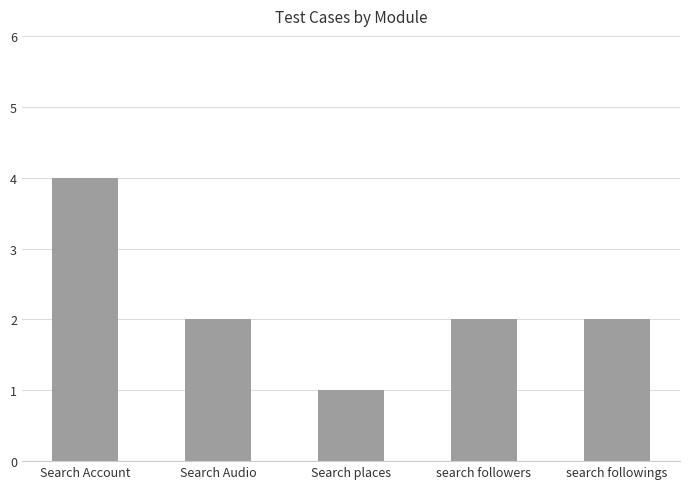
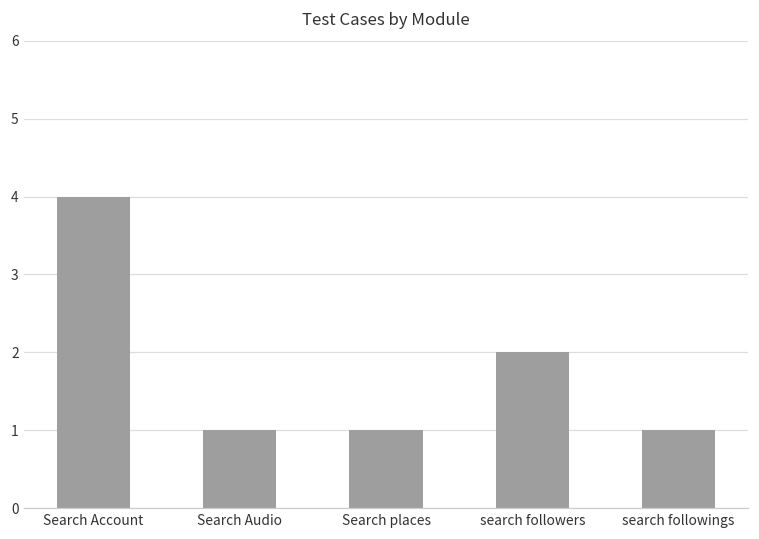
  {
    "Search Account": 4,
-   "Search Audio": 2,
+   "Search Audio": 1,
    "Search places": 1,
    "search followers": 2,
-   "search followings": 2
+   "search followings": 1
  }
